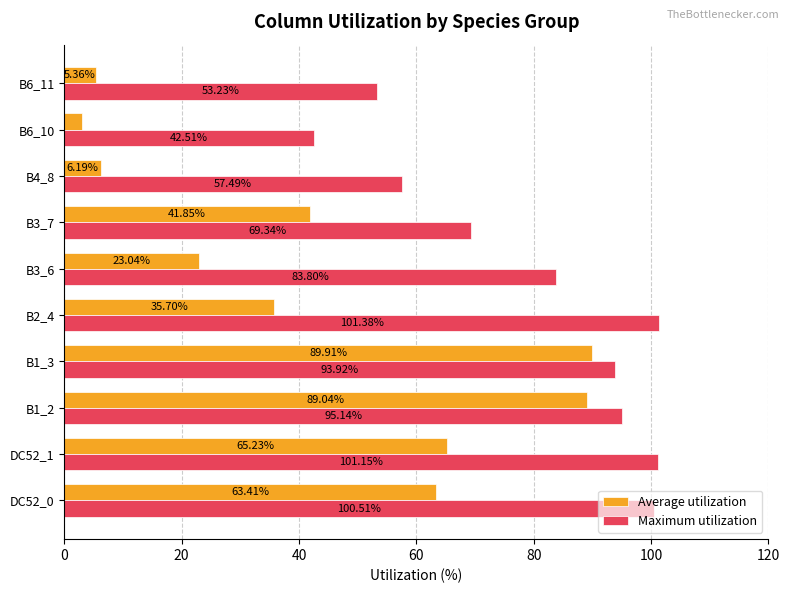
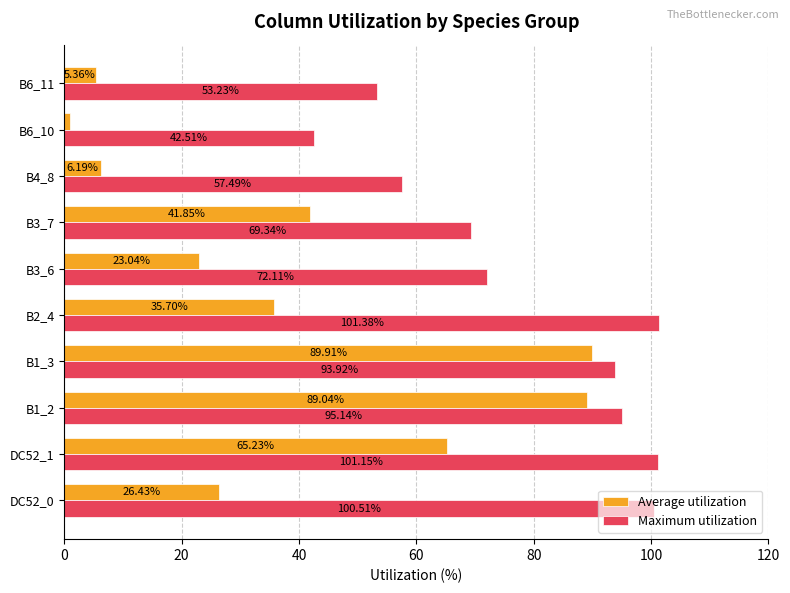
  {
    "Average utilization": {
      "B6_11": "5.36%",
-     "B6_10": "3",
+     "B6_10": "1",
      "B4_8": "6.19%",
      "B3_7": "41.85%",
      "B3_6": "23.04%",
      "B2_4": "35.70%",
      "B1_3": "89.91%",
      "B1_2": "89.04%",
      "DC52_1": "65.23%",
-     "DC52_0": "63.41%"
+     "DC52_0": "26.43%"
    },
    "Maximum utilization": {
      "B6_11": "53.23%",
      "B6_10": "42.51%",
      "B4_8": "57.49%",
      "B3_7": "69.34%",
-     "B3_6": "83.80%",
+     "B3_6": "72.11%",
      "B2_4": "101.38%",
      "B1_3": "93.92%",
      "B1_2": "95.14%",
      "DC52_1": "101.15%"
    }
  }
